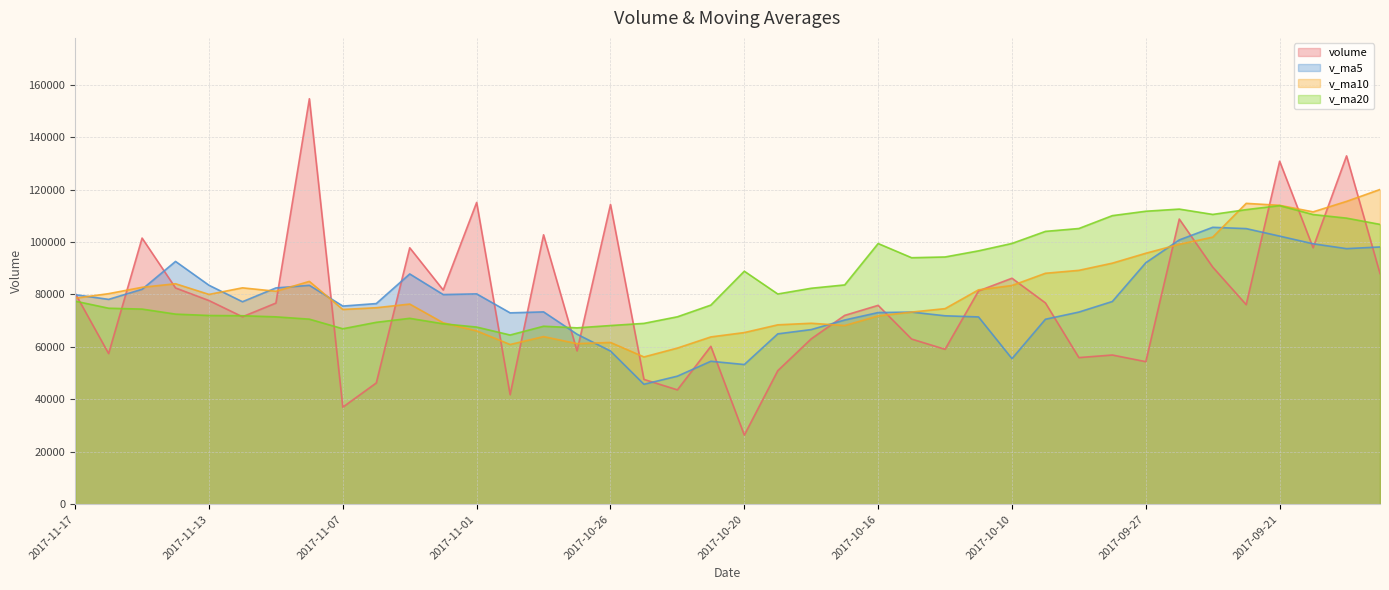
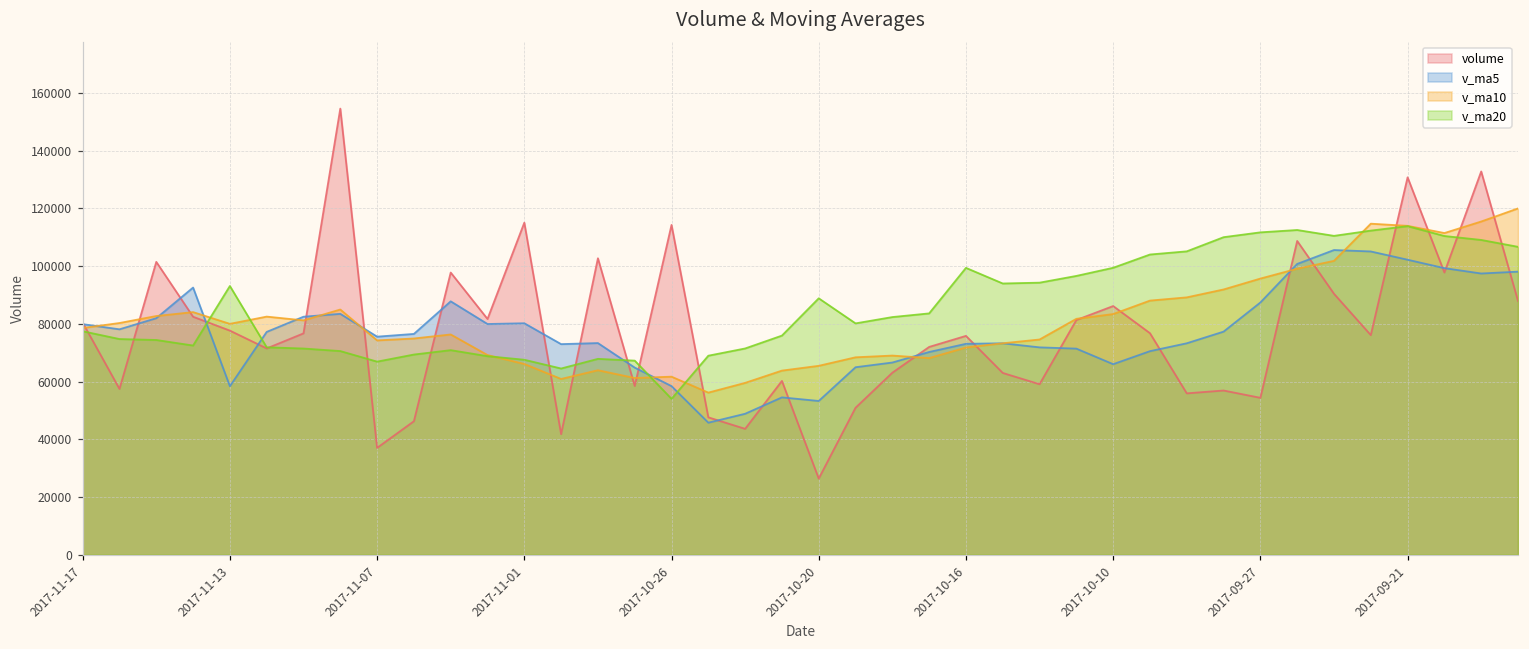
  {
    "v_ma5": {
-     "2017-11-13": 84000,
+     "2017-11-13": 58000,
      "2017-11-07": 76000,
      "2017-11-01": 80000,
      "2017-10-26": 58000,
      "2017-10-20": 53000,
      "2017-10-16": 73000,
-     "2017-10-10": 56000,
-     "2017-09-27": 92000,
+     "2017-10-10": 66000,
+     "2017-09-27": 87000,
      "2017-09-21": 102000
    },
    "v_ma20": {
      "2017-11-17": 77000,
-     "2017-11-13": 72000,
+     "2017-11-13": 93000,
      "2017-11-07": 67000,
      "2017-11-01": 68000,
-     "2017-10-26": 68000,
+     "2017-10-26": 54000,
      "2017-10-20": 89000,
      "2017-10-16": 99000,
      "2017-10-10": 99000,
      "2017-09-27": 112000
    }
  }
